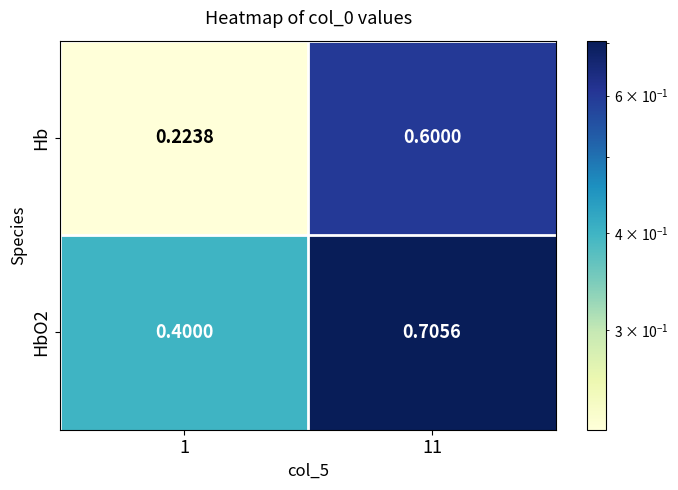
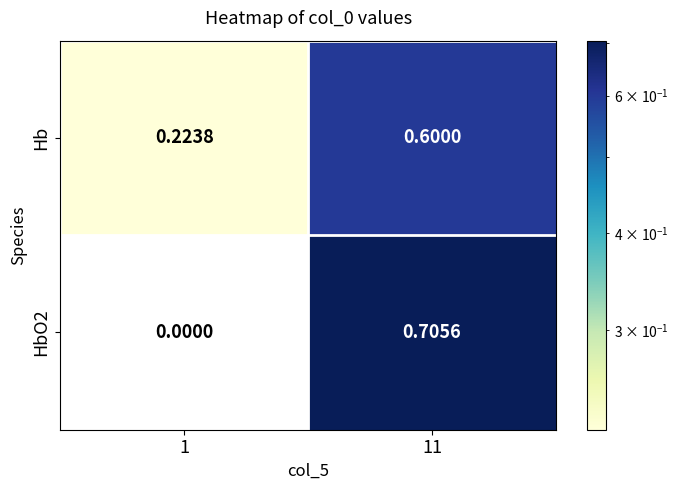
  {
    "Hb": {
      "1": 0.2238,
      "11": 0.6000
    },
    "HbO2": {
-     "1": 0.4000,
+     "1": 0.0000,
      "11": 0.7056
    }
  }
